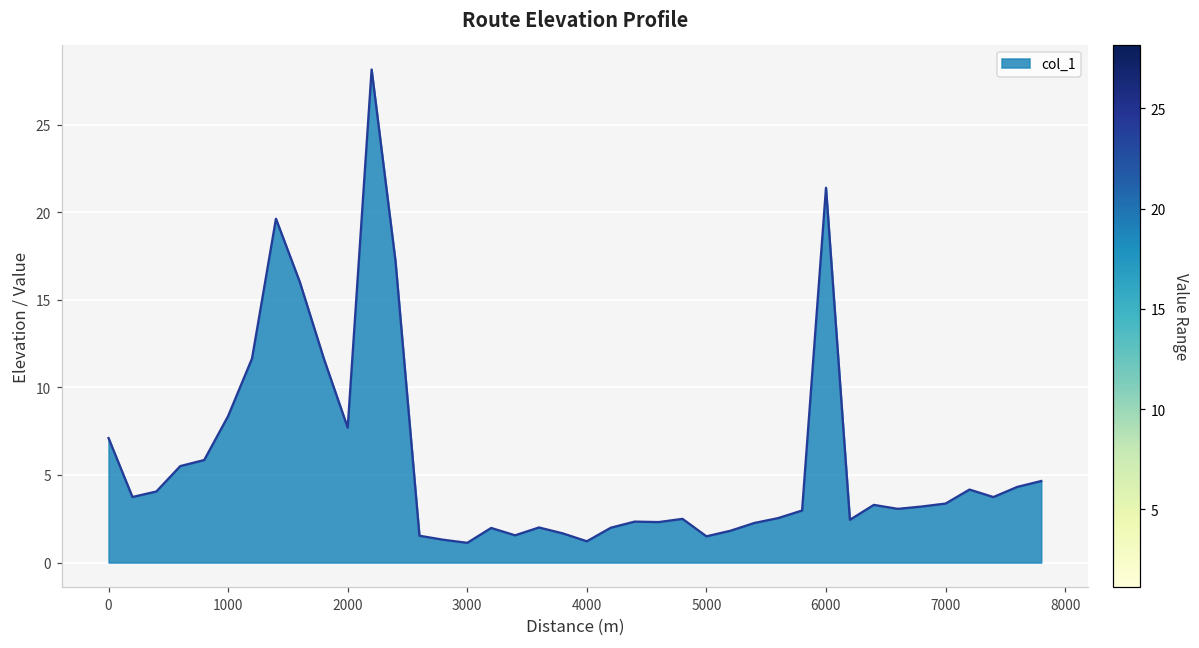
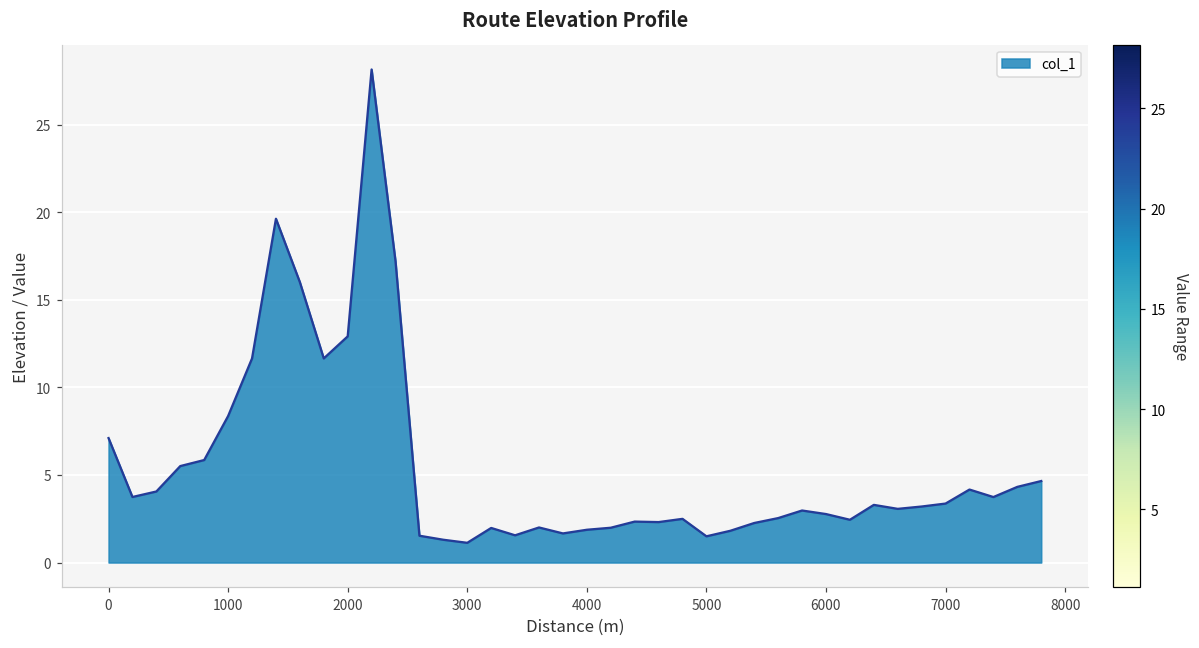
  {
    "0": 7.1,
    "1000": 8.4,
-   "2000": 7.7,
+   "2000": 12.9,
    "3000": 1.1,
-   "4000": 1.2,
+   "4000": 1.9,
    "5000": 1.5,
-   "6000": 21.4,
+   "6000": 2.8,
    "7000": 3.4
  }
